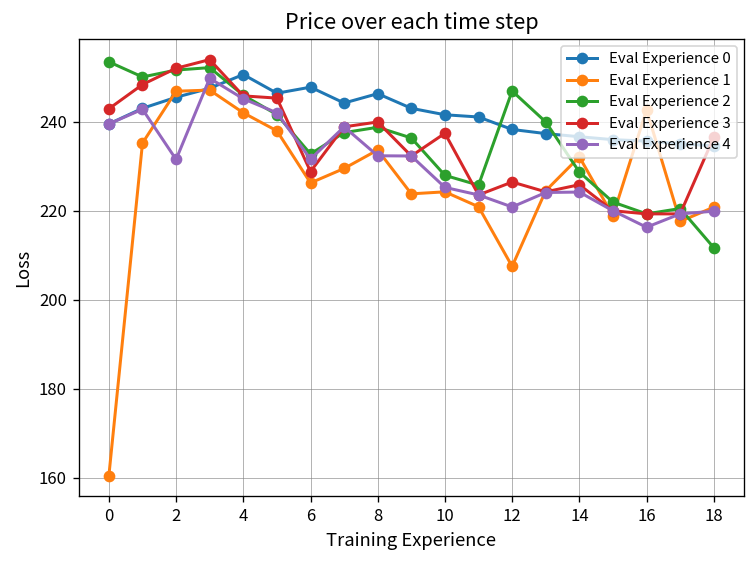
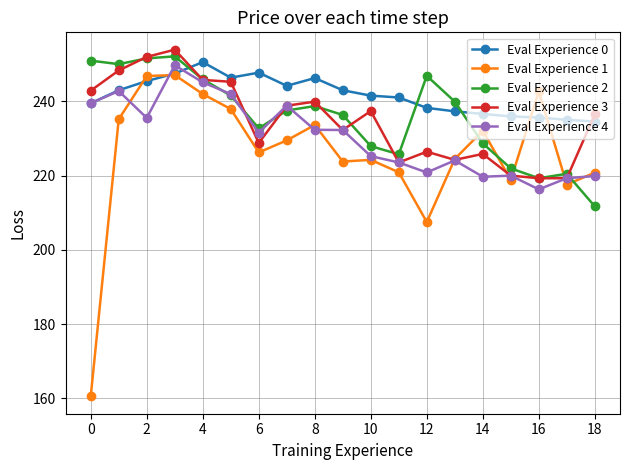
  {
    "Eval Experience 0": {
      "2": 245,
      "4": 251,
      "6": 248,
      "8": 246,
      "10": 242,
      "12": 238
    },
    "Eval Experience 1": {
      "0": 161,
      "2": 247,
      "4": 242,
      "6": 226,
      "8": 234,
      "10": 224,
      "12": 208,
      "18": 221
    },
    "Eval Experience 2": {
-     "0": 253,
+     "0": 251,
      "6": 233,
      "8": 239,
      "10": 228,
      "12": 247,
      "14": 229,
      "18": 212
    },
    "Eval Experience 3": {
      "0": 243,
      "6": 229,
      "8": 240,
      "10": 237,
      "12": 226,
      "14": 226
    },
    "Eval Experience 4": {
-     "2": 232,
+     "2": 236,
      "6": 232,
      "8": 232,
      "10": 225,
      "12": 221,
-     "14": 224,
+     "14": 220,
      "16": 216,
      "18": 220
    }
  }
